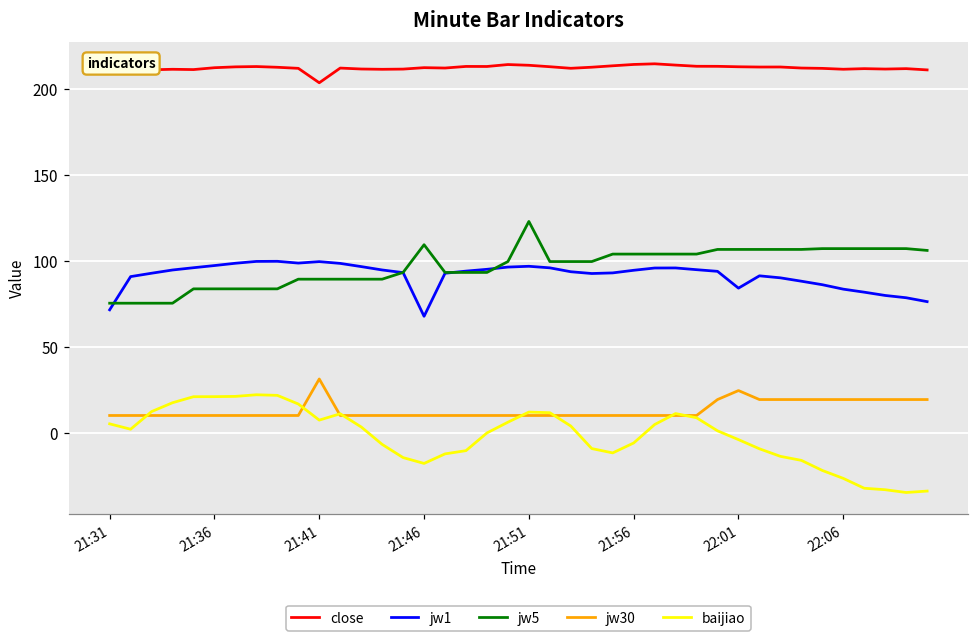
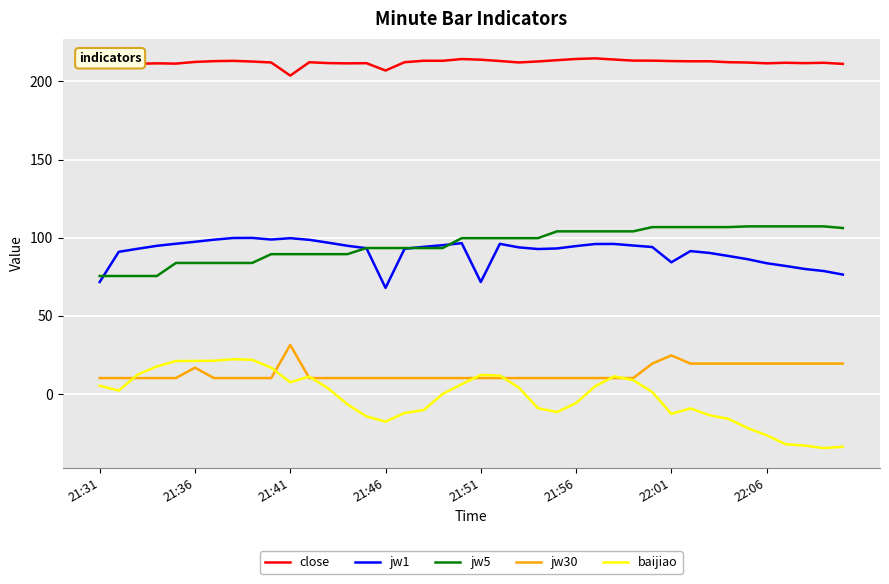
  {
    "close": {
      "21:36": 213,
      "21:41": 204,
-     "21:46": 213,
+     "21:46": 207,
      "21:51": 214,
      "21:56": 214,
      "22:01": 213,
      "22:06": 212
    },
    "jw1": {
      "21:31": 72,
      "21:36": 97,
      "21:41": 100,
      "21:46": 68,
-     "21:51": 97,
+     "21:51": 72,
      "21:56": 95,
      "22:01": 84,
      "22:06": 84
    },
    "jw5": {
      "21:31": 76,
      "21:36": 84,
      "21:41": 90,
-     "21:46": 110,
-     "21:51": 123,
+     "21:46": 93,
+     "21:51": 100,
      "21:56": 104,
      "22:01": 107,
      "22:06": 107
    },
    "jw30": {
      "21:31": 10,
-     "21:36": 10,
+     "21:36": 17,
      "21:41": 31,
      "21:46": 10,
      "21:51": 10,
      "21:56": 10,
      "22:01": 25,
      "22:06": 20
    },
    "baijiao": {
      "21:31": 5,
      "21:36": 21,
      "21:41": 8,
      "21:46": -18,
      "21:51": 12,
      "21:56": -6,
-     "22:01": -4,
+     "22:01": -13,
      "22:06": -26
    }
  }
